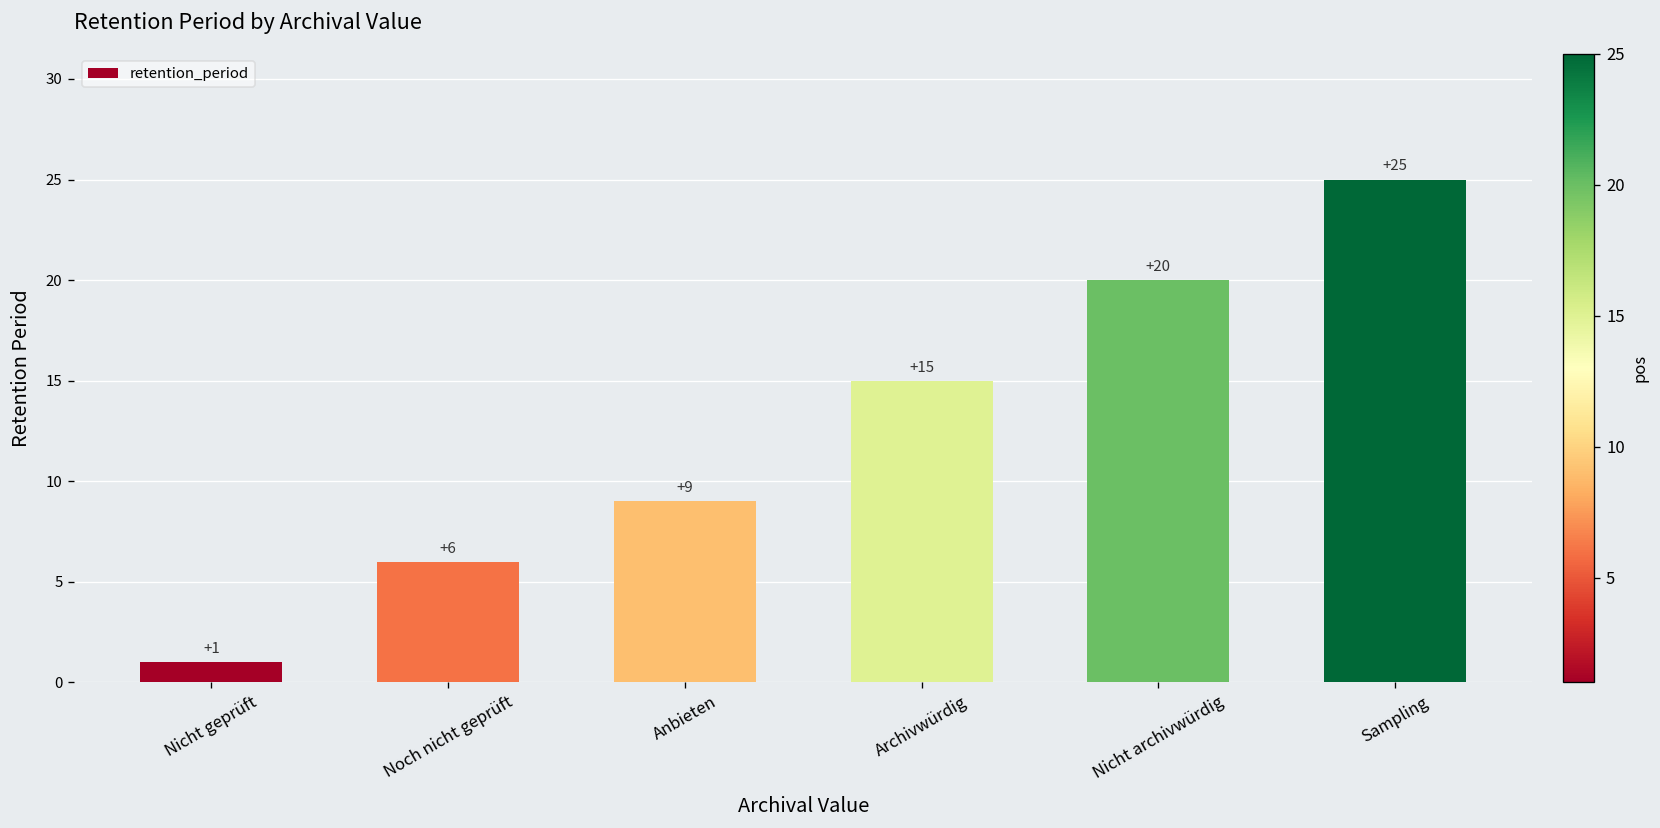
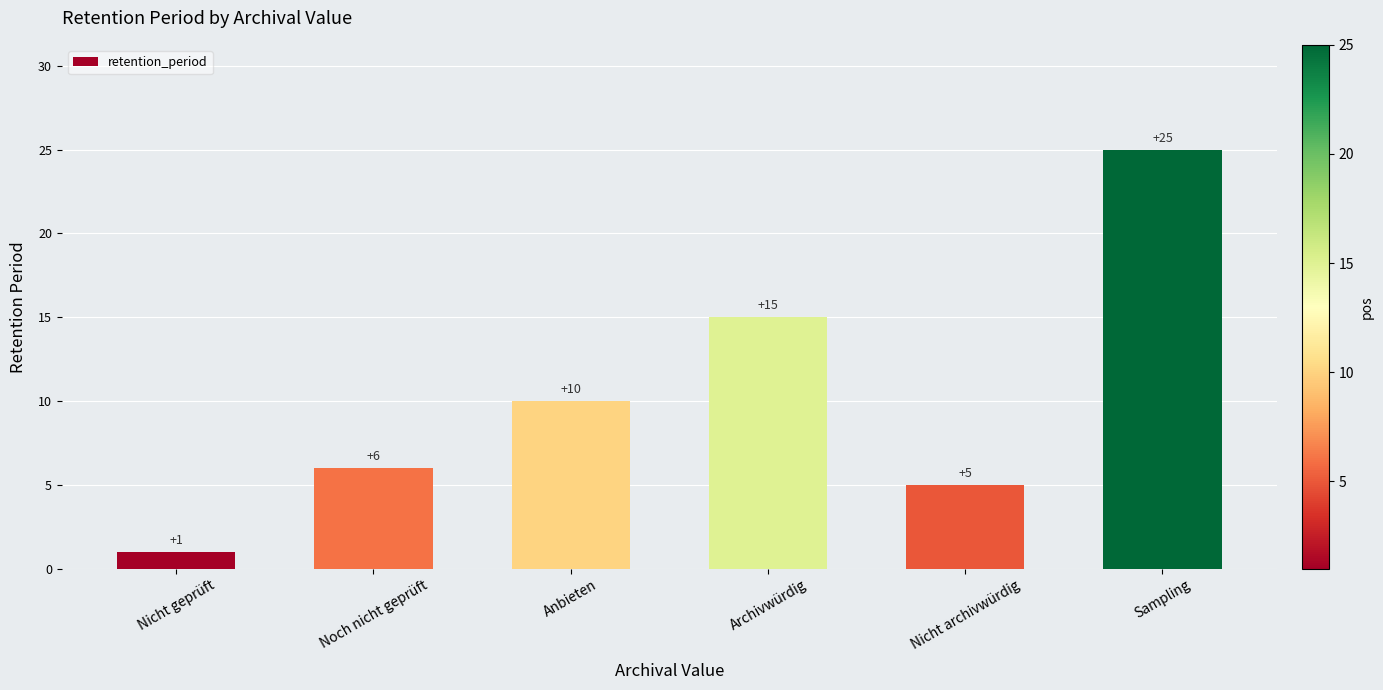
  {
    "Nicht geprüft": "+1",
    "Noch nicht geprüft": "+6",
-   "Anbieten": "+9",
+   "Anbieten": "+10",
    "Archivwürdig": "+15",
-   "Nicht archivwürdig": "+20",
+   "Nicht archivwürdig": "+5",
    "Sampling": "+25"
  }
